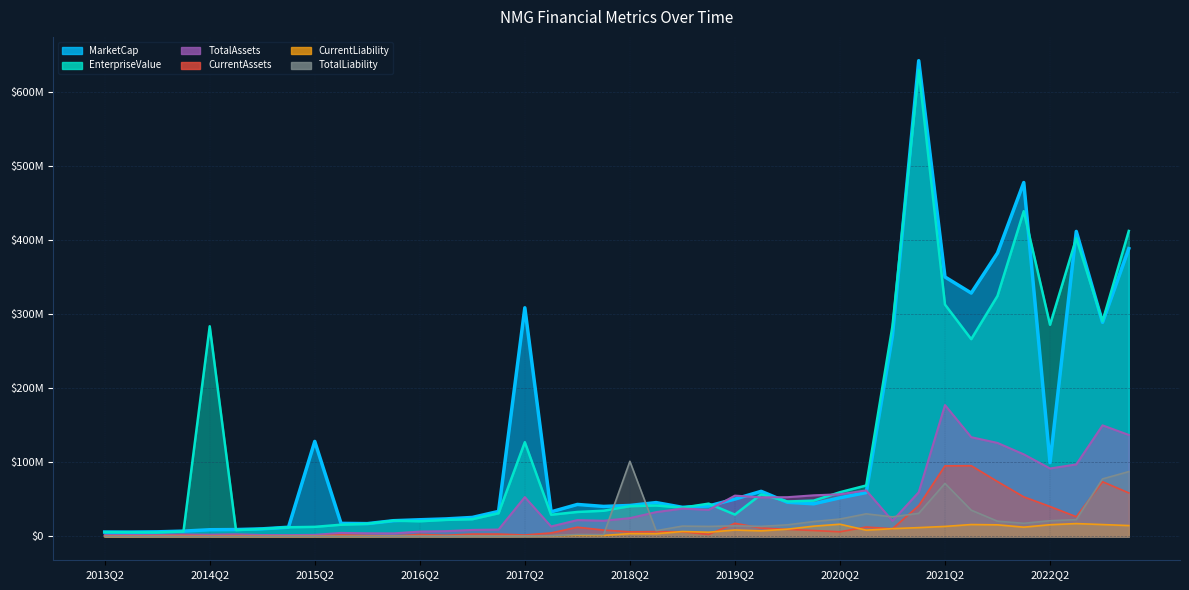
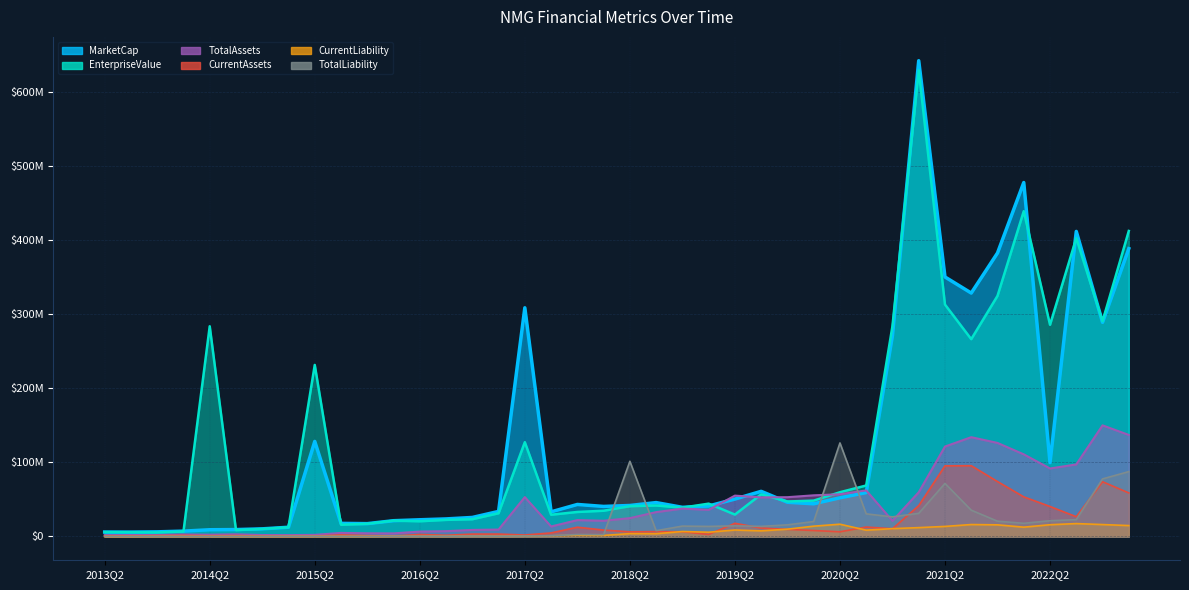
  {
    "MarketCap": {
      "2014Q2": "$10000000",
      "2015Q2": "$130000000",
      "2017Q2": "$310000000",
      "2019Q2": "$50000000",
      "2020Q2": "$50000000",
      "2021Q2": "$350000000",
      "2022Q2": "$100000000"
    },
    "EnterpriseValue": {
      "2014Q2": "$280000000",
-     "2015Q2": "$10000000",
+     "2015Q2": "$230000000",
      "2017Q2": "$130000000",
      "2019Q2": "$30000000",
      "2021Q2": "$310000000",
      "2022Q2": "$290000000"
    },
    "TotalAssets": {
      "2016Q2": "$10000000",
      "2017Q2": "$50000000",
      "2018Q2": "$20000000",
      "2019Q2": "$60000000",
-     "2021Q2": "$180000000",
+     "2021Q2": "$120000000",
      "2022Q2": "$90000000"
    },
    "TotalLiability": {
      "2018Q2": "$100000000",
-     "2020Q2": "$20000000",
+     "2020Q2": "$130000000",
      "2021Q2": "$70000000",
      "2022Q2": "$20000000"
    }
  }
